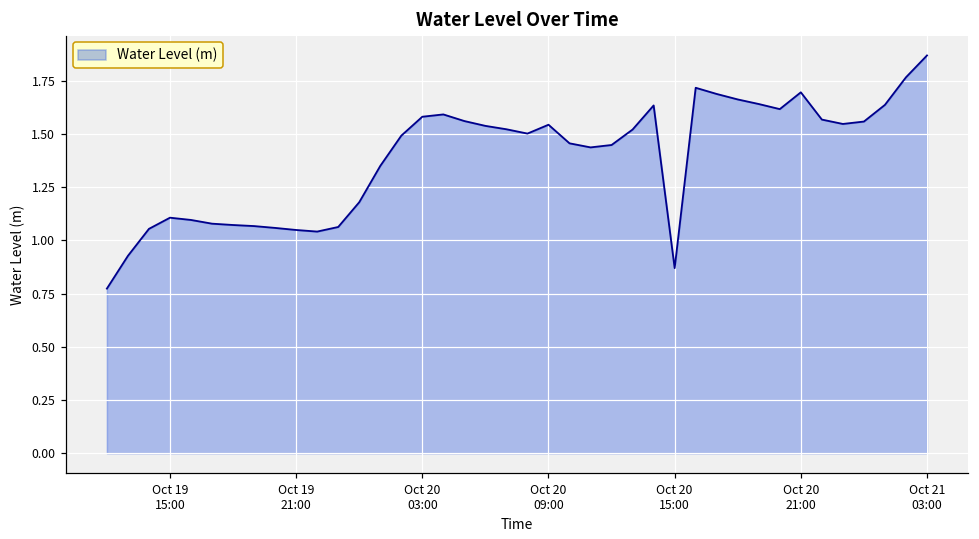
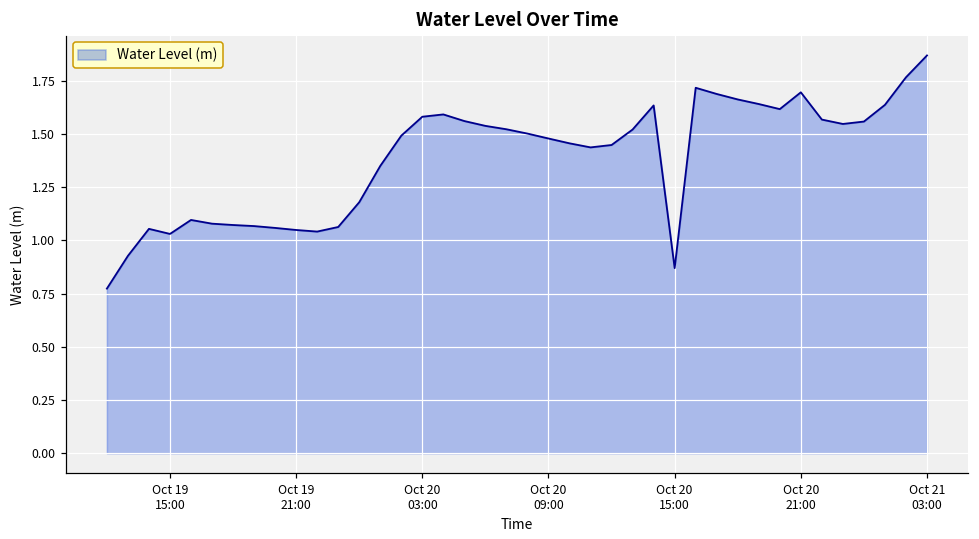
  {
-   "Oct 19 15:00": 1.11,
+   "Oct 19 15:00": 1.03,
    "Oct 19 21:00": 1.05,
    "Oct 20 03:00": 1.58,
-   "Oct 20 09:00": 1.54,
+   "Oct 20 09:00": 1.48,
    "Oct 20 15:00": 0.87,
    "Oct 20 21:00": 1.70,
    "Oct 21 03:00": 1.87
  }
